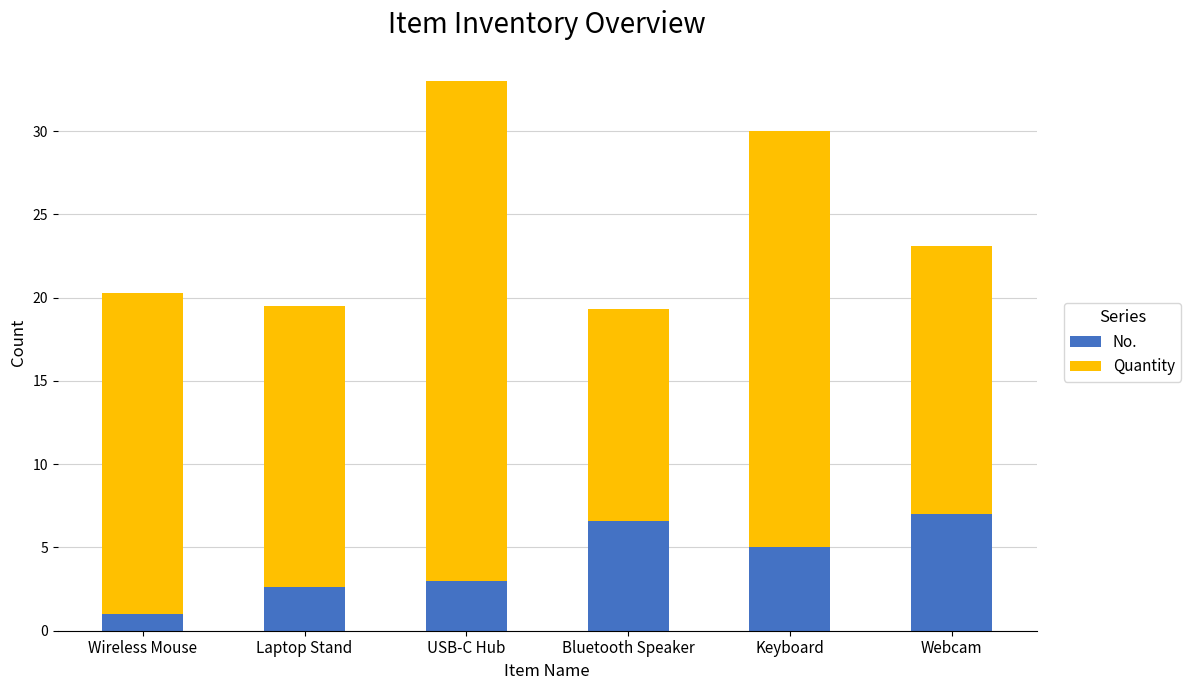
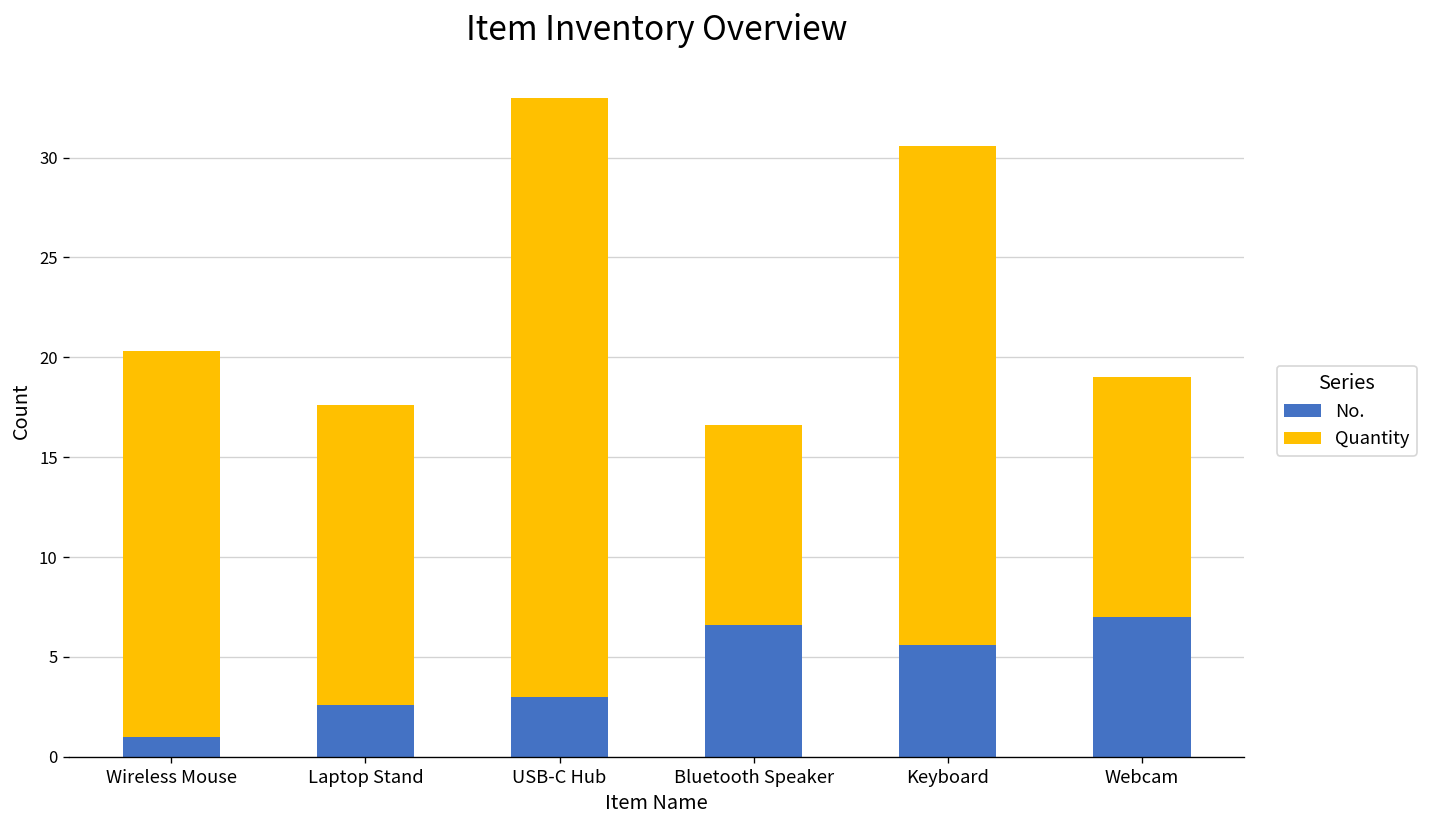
  {
    "No.": {
      "Wireless Mouse": 1.0,
      "Laptop Stand": 2.6,
      "USB-C Hub": 3.0,
      "Bluetooth Speaker": 6.6,
-     "Keyboard": 5.0,
+     "Keyboard": 5.6,
      "Webcam": 7.0
    },
    "Quantity": {
      "Wireless Mouse": 19.3,
-     "Laptop Stand": 16.9,
+     "Laptop Stand": 15.0,
      "USB-C Hub": 30.0,
-     "Bluetooth Speaker": 12.7,
+     "Bluetooth Speaker": 10.0,
      "Keyboard": 25.0,
-     "Webcam": 16.1
+     "Webcam": 12.0
    }
  }
